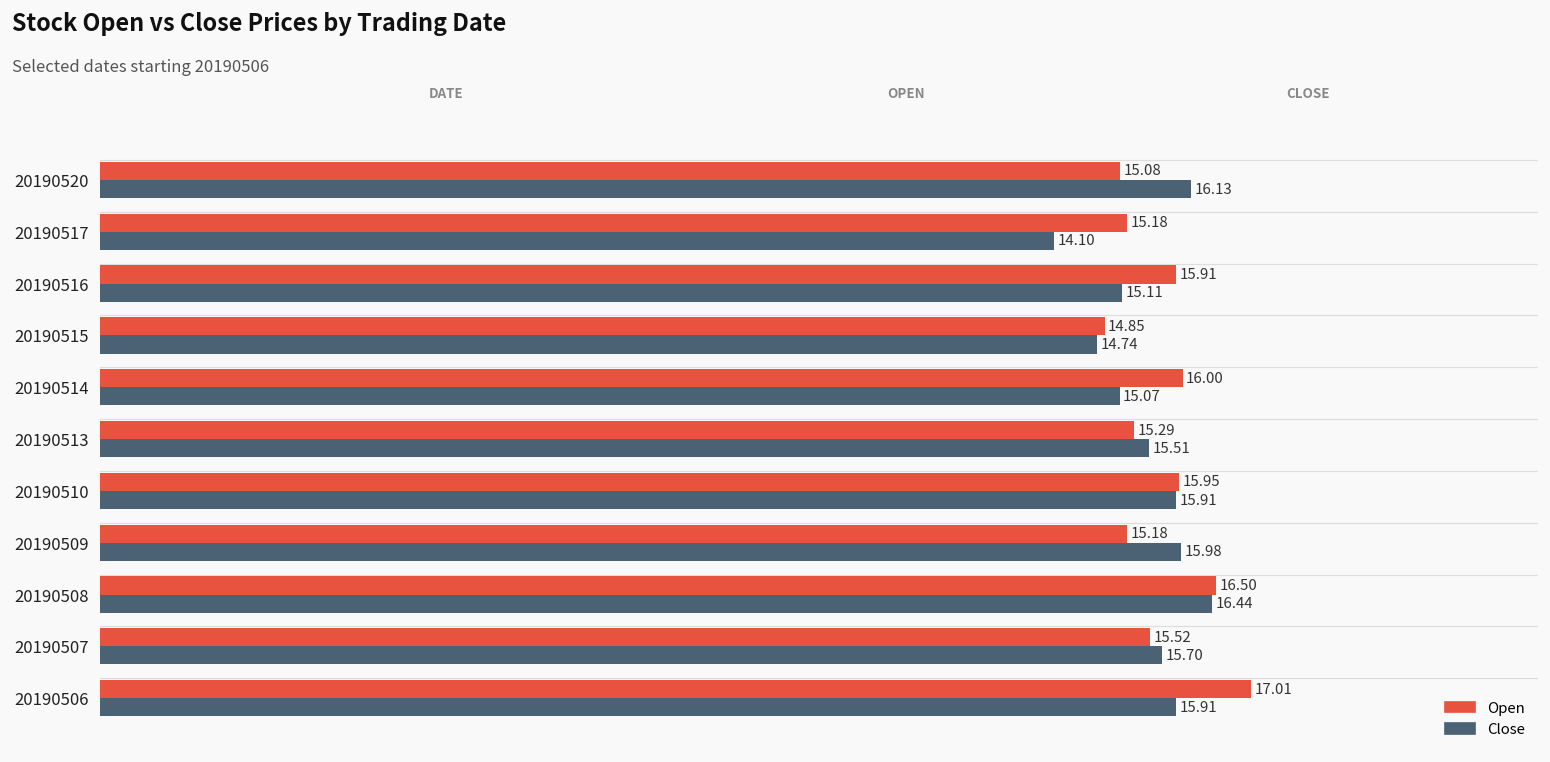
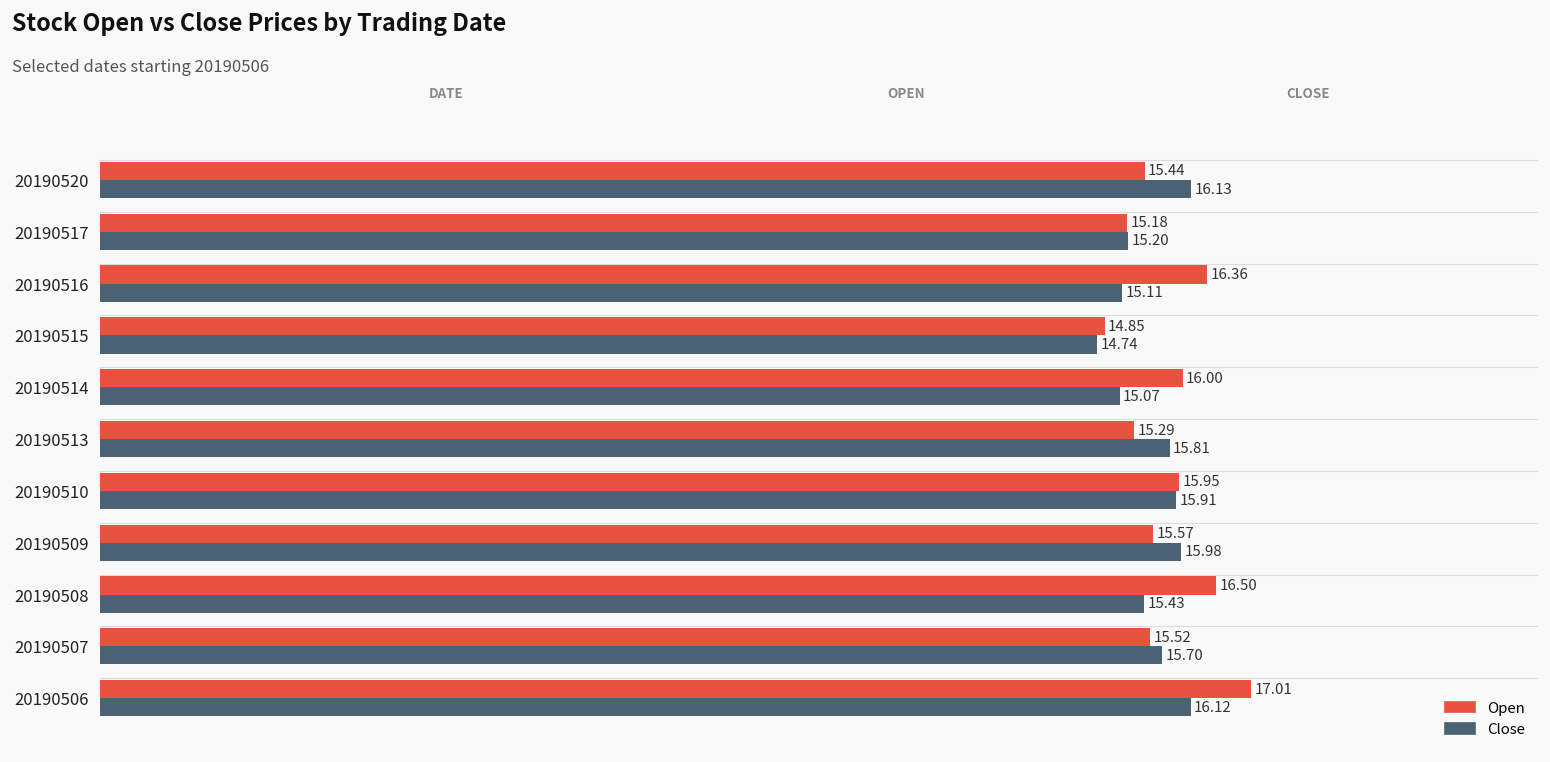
  {
    "Open": {
-     "20190520": 15.08,
+     "20190520": 15.44,
      "20190517": 15.18,
-     "20190516": 15.91,
+     "20190516": 16.36,
      "20190515": 14.85,
      "20190514": 16.00,
      "20190513": 15.29,
      "20190510": 15.95,
-     "20190509": 15.18,
+     "20190509": 15.57,
      "20190508": 16.50,
      "20190507": 15.52,
      "20190506": 17.01
    },
    "Close": {
      "20190520": 16.13,
-     "20190517": 14.10,
+     "20190517": 15.20,
      "20190516": 15.11,
      "20190515": 14.74,
      "20190514": 15.07,
-     "20190513": 15.51,
+     "20190513": 15.81,
      "20190510": 15.91,
      "20190509": 15.98,
-     "20190508": 16.44,
+     "20190508": 15.43,
      "20190507": 15.70,
-     "20190506": 15.91
+     "20190506": 16.12
    }
  }
